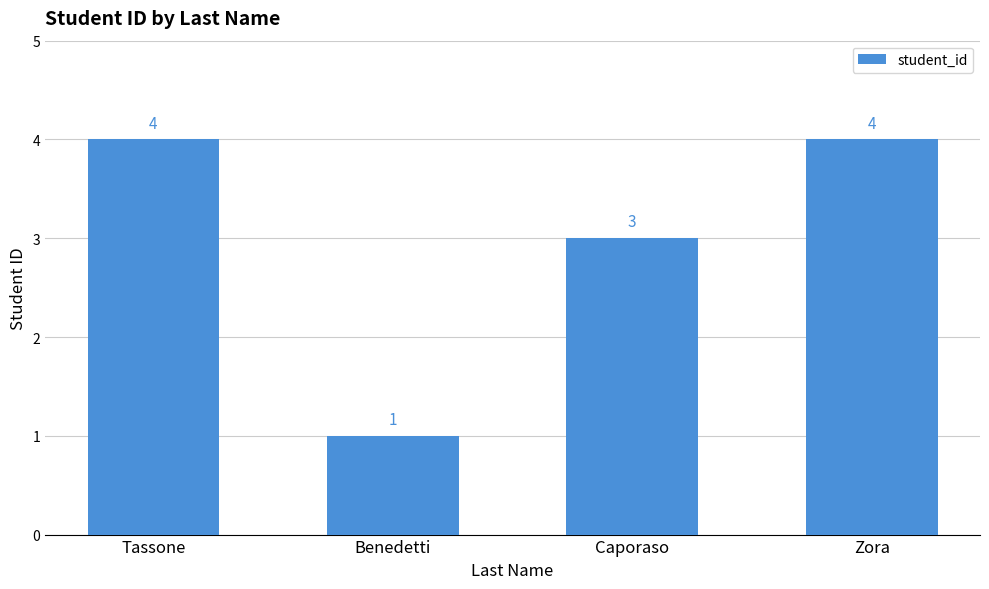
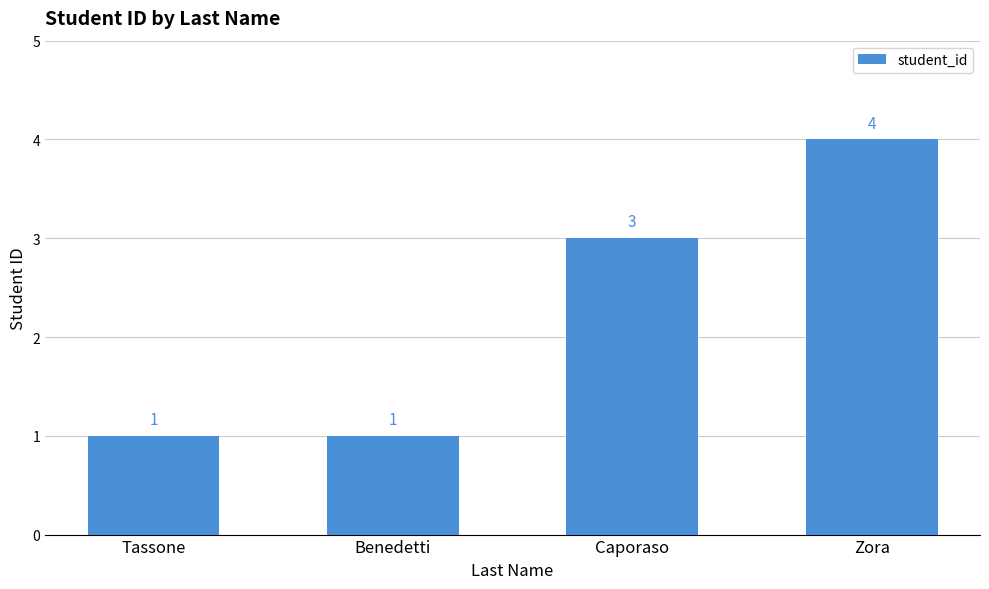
  {
-   "Tassone": 4,
+   "Tassone": 1,
    "Benedetti": 1,
    "Caporaso": 3,
    "Zora": 4
  }
